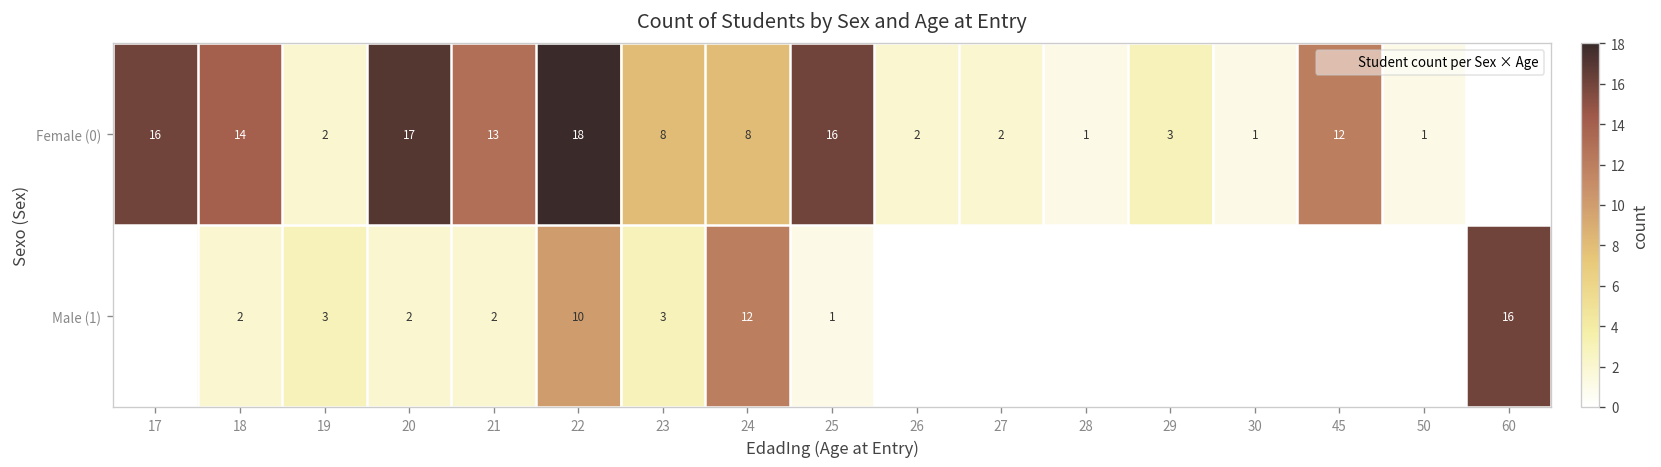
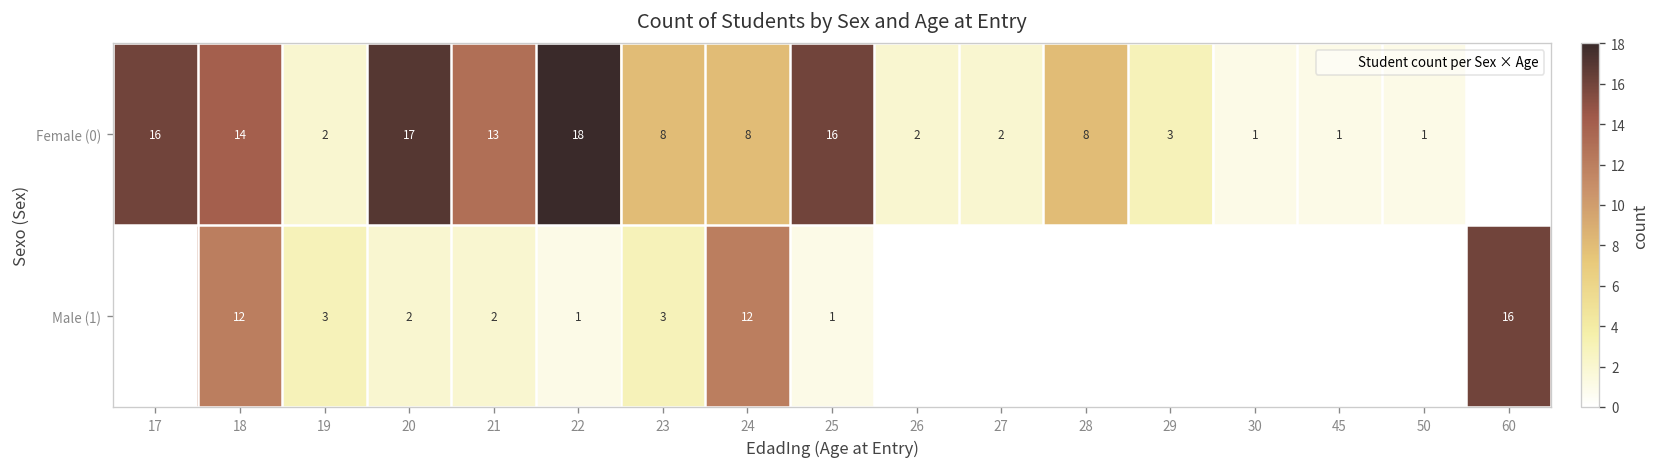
  {
    "Female (0)": {
      "17": 16,
      "18": 14,
      "19": 2,
      "20": 17,
      "21": 13,
      "22": 18,
      "23": 8,
      "24": 8,
      "25": 16,
      "26": 2,
      "27": 2,
-     "28": 1,
+     "28": 8,
      "29": 3,
      "30": 1,
-     "45": 12,
+     "45": 1,
      "50": 1
    },
    "Male (1)": {
-     "18": 2,
+     "18": 12,
      "19": 3,
      "20": 2,
      "21": 2,
-     "22": 10,
+     "22": 1,
      "23": 3,
      "24": 12,
      "25": 1,
      "60": 16
    }
  }
